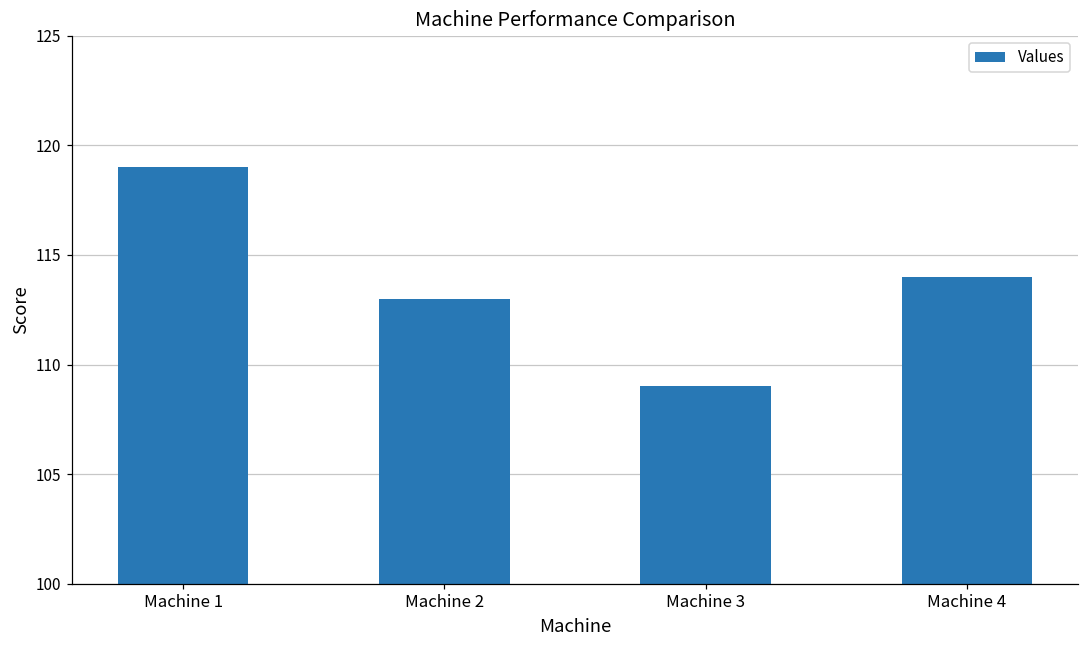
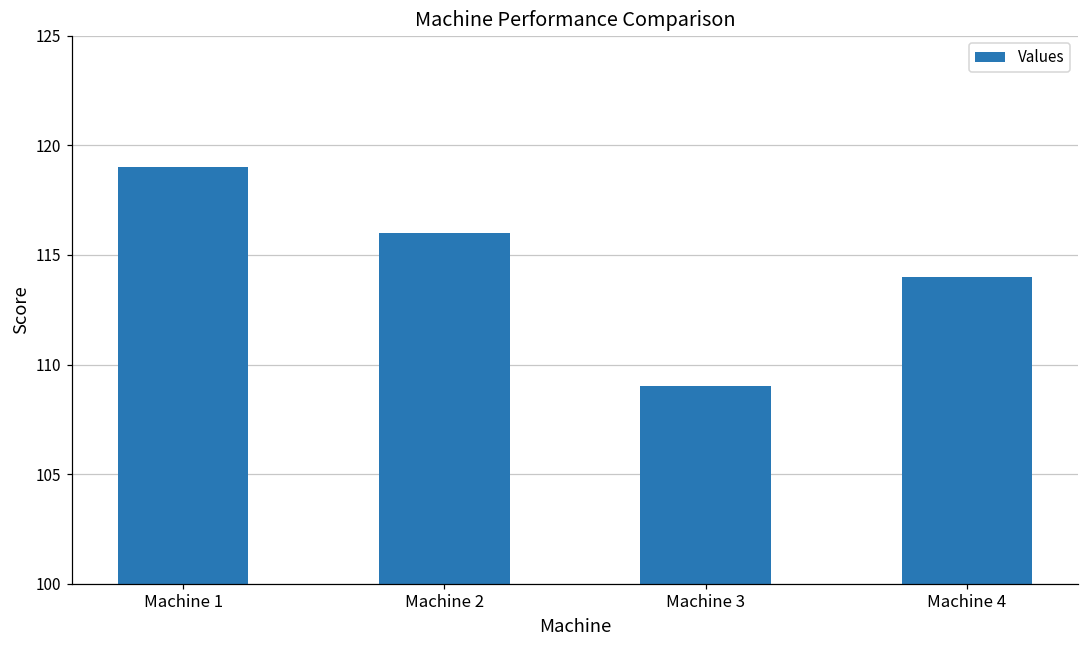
  {
    "Machine 1": 119,
-   "Machine 2": 113,
+   "Machine 2": 116,
    "Machine 3": 109,
    "Machine 4": 114
  }
